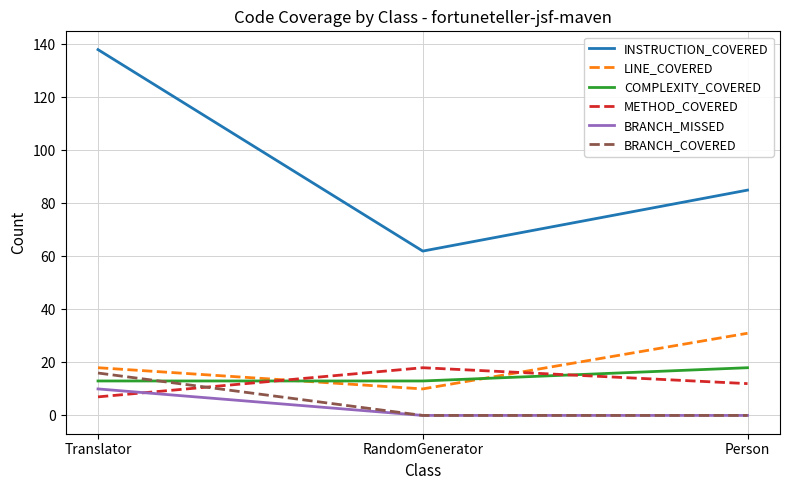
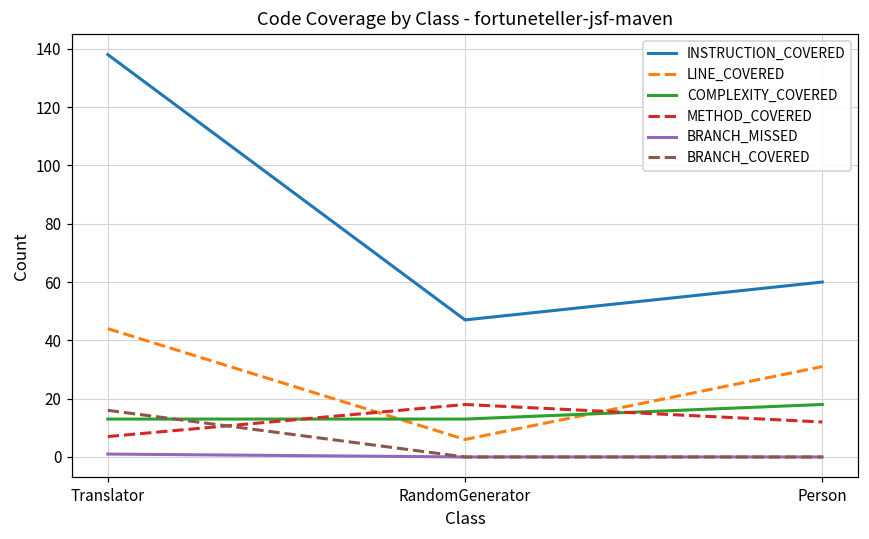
  {
    "INSTRUCTION_COVERED": {
      "Translator": 138,
-     "RandomGenerator": 62,
-     "Person": 85
+     "RandomGenerator": 47,
+     "Person": 60
    },
    "LINE_COVERED": {
-     "Translator": 18,
-     "RandomGenerator": 10,
+     "Translator": 44,
+     "RandomGenerator": 6,
      "Person": 31
    },
    "COMPLEXITY_COVERED": {
      "Translator": 13,
      "RandomGenerator": 13,
      "Person": 18
    },
    "METHOD_COVERED": {
      "Translator": 7,
      "RandomGenerator": 18,
      "Person": 12
    },
    "BRANCH_MISSED": {
-     "Translator": 10
+     "Translator": 1
    },
    "BRANCH_COVERED": {
      "Translator": 16
    }
  }
